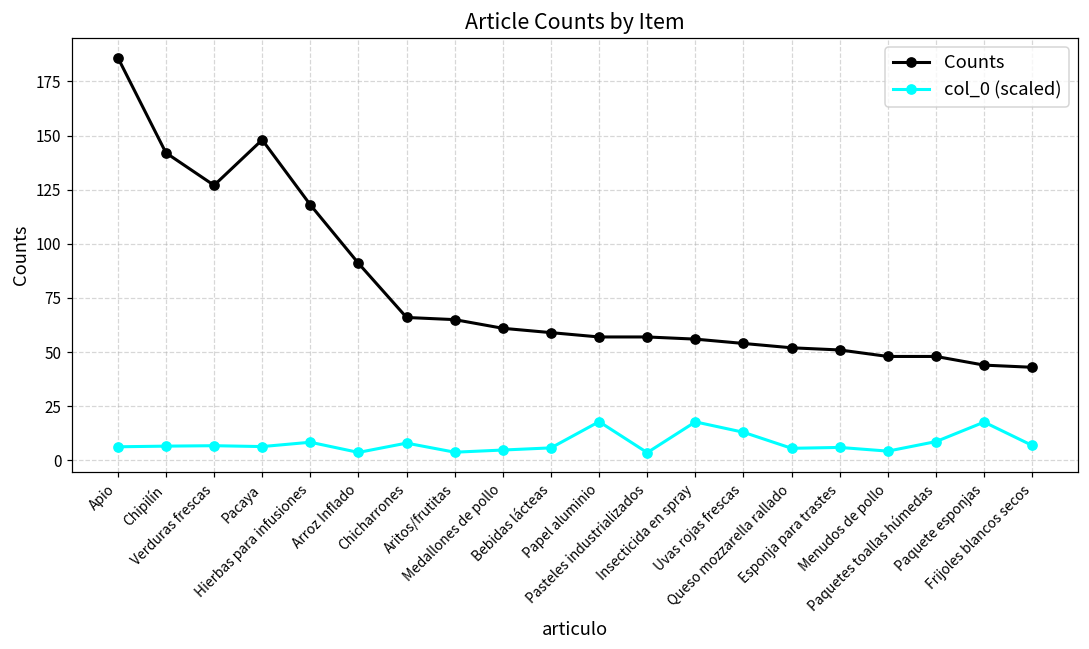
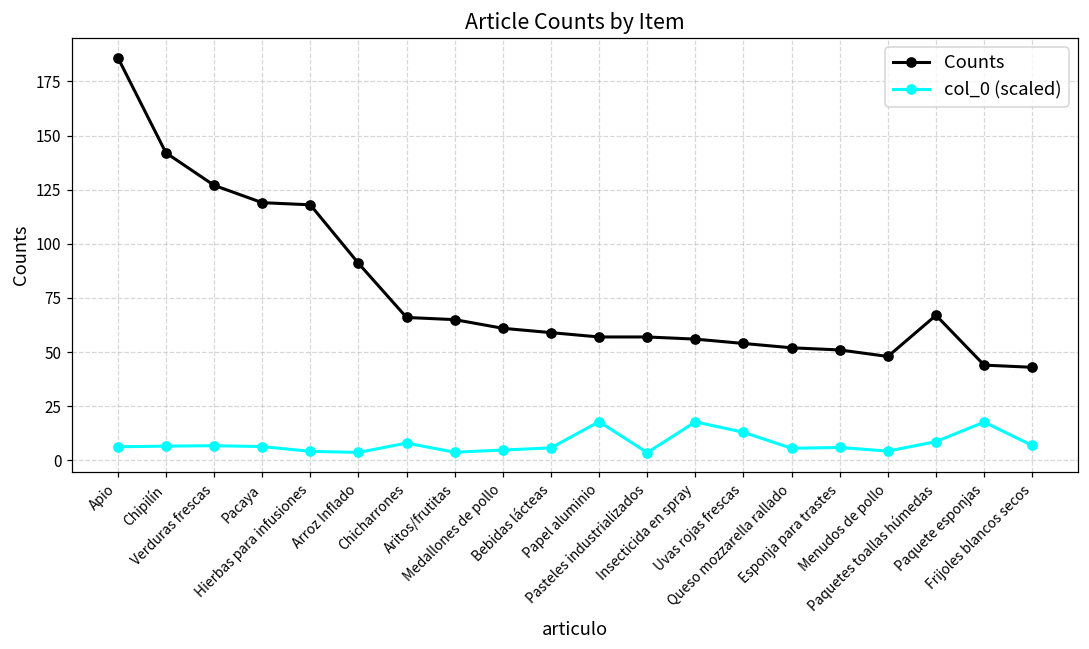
  {
    "Counts": {
      "Apio": 186,
      "Chipilín": 142,
      "Verduras frescas": 127,
-     "Pacaya": 148,
+     "Pacaya": 119,
      "Hierbas para infusiones": 118,
      "Arroz Inflado": 91,
      "Chicharrones": 66,
      "Aritos/frutitas": 65,
      "Medallones de pollo": 61,
      "Bebidas lácteas": 59,
      "Papel aluminio": 57,
      "Pasteles industrializados": 57,
      "Insecticida en spray": 56,
      "Uvas rojas frescas": 54,
      "Queso mozzarella rallado": 52,
      "Esponja para trastes": 51,
      "Menudos de pollo": 48,
-     "Paquetes toallas húmedas": 48,
+     "Paquetes toallas húmedas": 67,
      "Paquete esponjas": 44,
      "Frijoles blancos secos": 43
    },
    "col_0 (scaled)": {
      "Apio": 6,
      "Chipilín": 7,
      "Verduras frescas": 7,
      "Pacaya": 6,
-     "Hierbas para infusiones": 8,
+     "Hierbas para infusiones": 4,
      "Arroz Inflado": 4,
      "Chicharrones": 8,
      "Aritos/frutitas": 4,
      "Medallones de pollo": 5,
      "Bebidas lácteas": 6,
      "Papel aluminio": 18,
      "Pasteles industrializados": 4,
      "Insecticida en spray": 18,
      "Uvas rojas frescas": 13,
      "Queso mozzarella rallado": 6,
      "Esponja para trastes": 6,
      "Menudos de pollo": 4,
      "Paquetes toallas húmedas": 9,
      "Paquete esponjas": 18,
      "Frijoles blancos secos": 7
    }
  }
